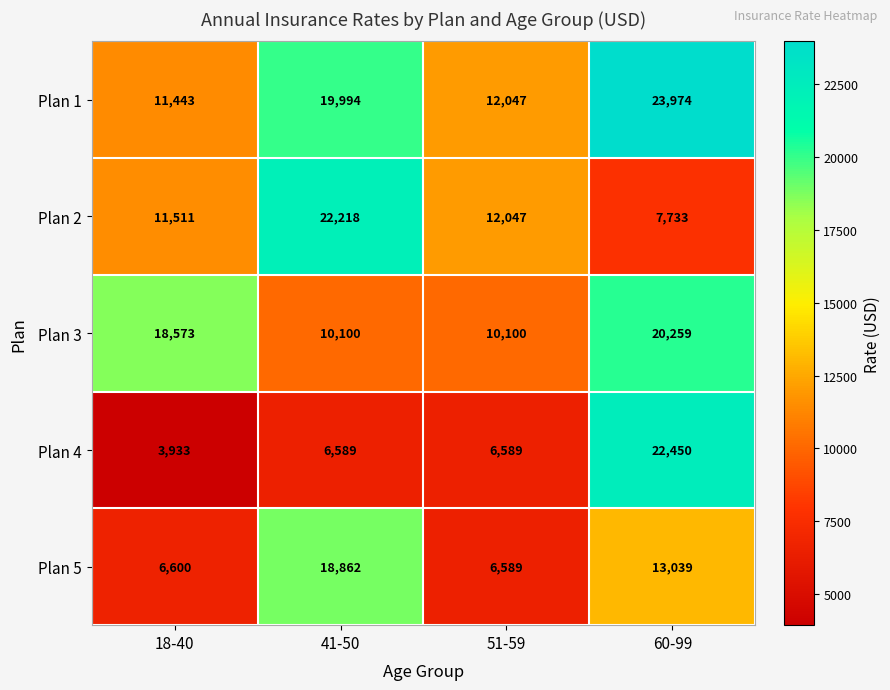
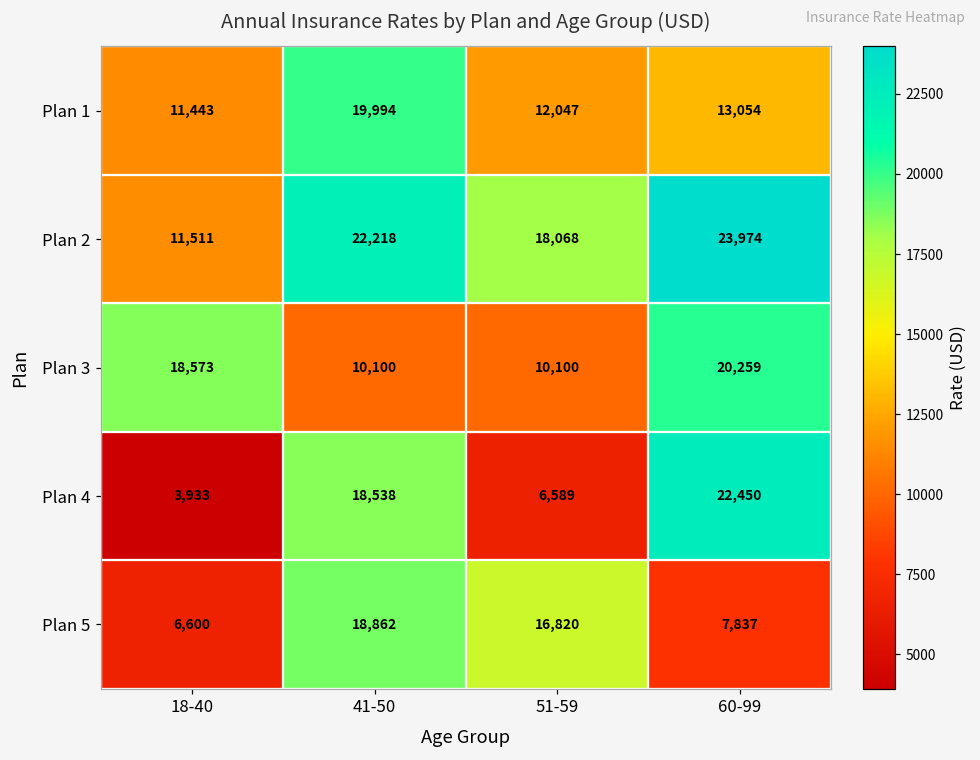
  {
    "Plan 1": {
      "18-40": "11,443",
      "41-50": "19,994",
      "51-59": "12,047",
-     "60-99": "23,974"
+     "60-99": "13,054"
    },
    "Plan 2": {
      "18-40": "11,511",
      "41-50": "22,218",
-     "51-59": "12,047",
-     "60-99": "7,733"
+     "51-59": "18,068",
+     "60-99": "23,974"
    },
    "Plan 3": {
      "18-40": "18,573",
      "41-50": "10,100",
      "51-59": "10,100",
      "60-99": "20,259"
    },
    "Plan 4": {
      "18-40": "3,933",
-     "41-50": "6,589",
+     "41-50": "18,538",
      "51-59": "6,589",
      "60-99": "22,450"
    },
    "Plan 5": {
      "18-40": "6,600",
      "41-50": "18,862",
-     "51-59": "6,589",
-     "60-99": "13,039"
+     "51-59": "16,820",
+     "60-99": "7,837"
    }
  }
